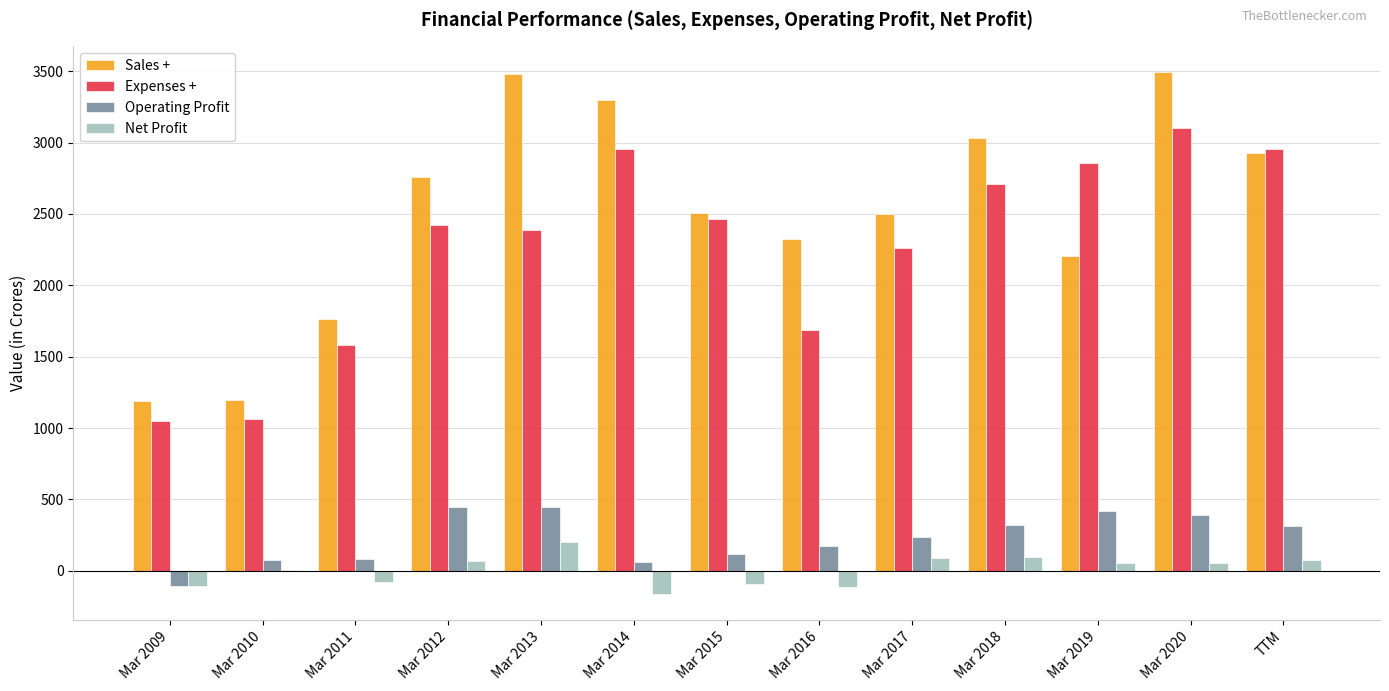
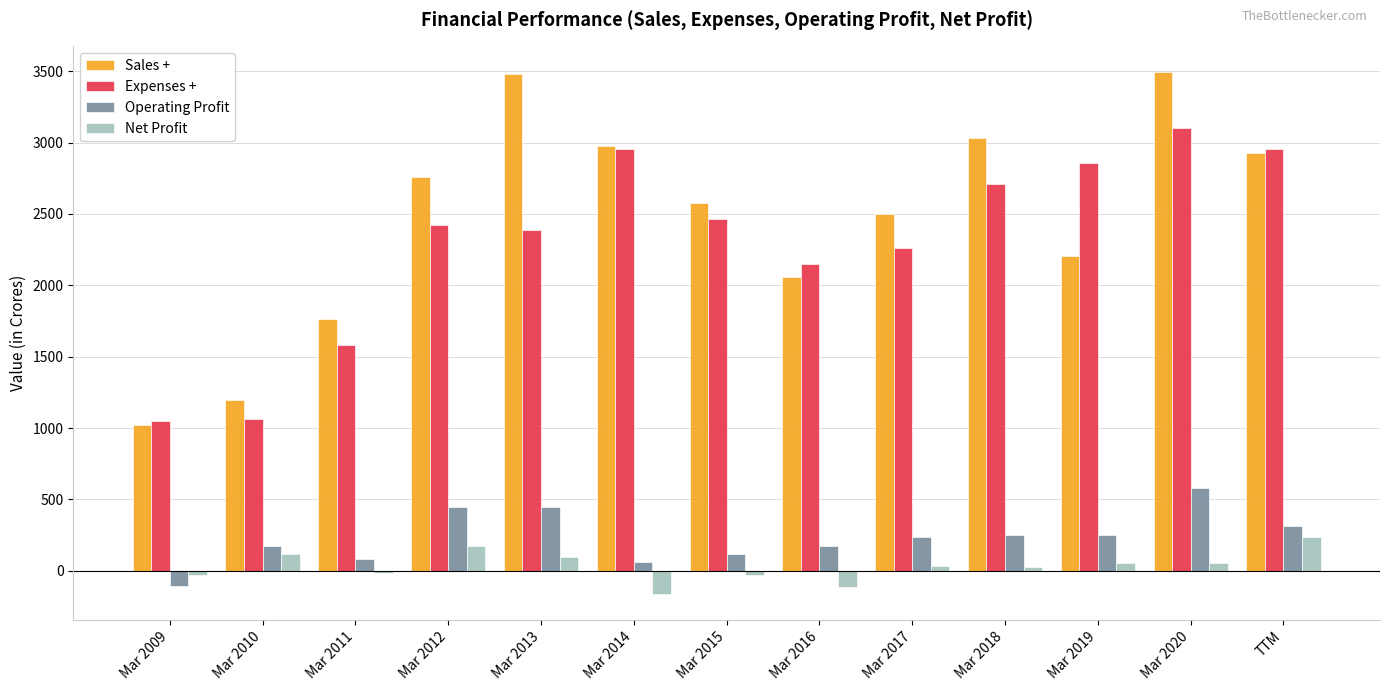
  {
    "Sales +": {
-     "Mar 2009": 1190,
+     "Mar 2009": 1030,
      "Mar 2010": 1200,
      "Mar 2011": 1760,
      "Mar 2012": 2760,
      "Mar 2013": 3480,
-     "Mar 2014": 3300,
-     "Mar 2015": 2500,
-     "Mar 2016": 2320,
+     "Mar 2014": 2980,
+     "Mar 2015": 2580,
+     "Mar 2016": 2060,
      "Mar 2017": 2500,
      "Mar 2018": 3030,
      "Mar 2019": 2200,
      "Mar 2020": 3490,
      "TTM": 2920
    },
    "Expenses +": {
      "Mar 2009": 1050,
      "Mar 2010": 1060,
      "Mar 2011": 1580,
      "Mar 2012": 2420,
      "Mar 2013": 2390,
      "Mar 2014": 2960,
      "Mar 2015": 2460,
-     "Mar 2016": 1690,
+     "Mar 2016": 2150,
      "Mar 2017": 2260,
      "Mar 2018": 2710,
      "Mar 2019": 2860,
      "Mar 2020": 3100,
      "TTM": 2960
    },
    "Operating Profit": {
      "Mar 2009": -110,
-     "Mar 2010": 80,
+     "Mar 2010": 170,
      "Mar 2011": 80,
      "Mar 2012": 440,
      "Mar 2013": 450,
      "Mar 2014": 60,
      "Mar 2015": 120,
      "Mar 2016": 180,
      "Mar 2017": 240,
-     "Mar 2018": 320,
-     "Mar 2019": 420,
-     "Mar 2020": 390,
+     "Mar 2018": 250,
+     "Mar 2019": 250,
+     "Mar 2020": 580,
      "TTM": 310
    },
    "Net Profit": {
-     "Mar 2009": -110,
-     "Mar 2010": 10,
-     "Mar 2011": -80,
-     "Mar 2012": 70,
-     "Mar 2013": 200,
+     "Mar 2009": -30,
+     "Mar 2010": 120,
+     "Mar 2011": -20,
+     "Mar 2012": 180,
+     "Mar 2013": 100,
      "Mar 2014": -160,
-     "Mar 2015": -90,
+     "Mar 2015": -30,
      "Mar 2016": -120,
-     "Mar 2017": 90,
-     "Mar 2018": 100,
+     "Mar 2017": 40,
+     "Mar 2018": 30,
      "Mar 2019": 50,
      "Mar 2020": 60,
-     "TTM": 80
+     "TTM": 240
    }
  }
